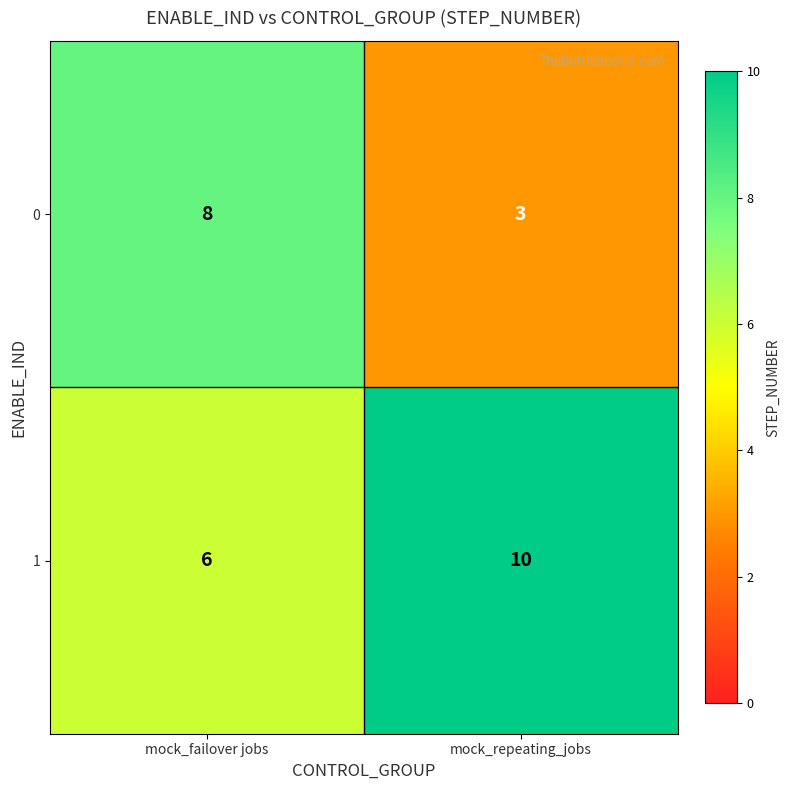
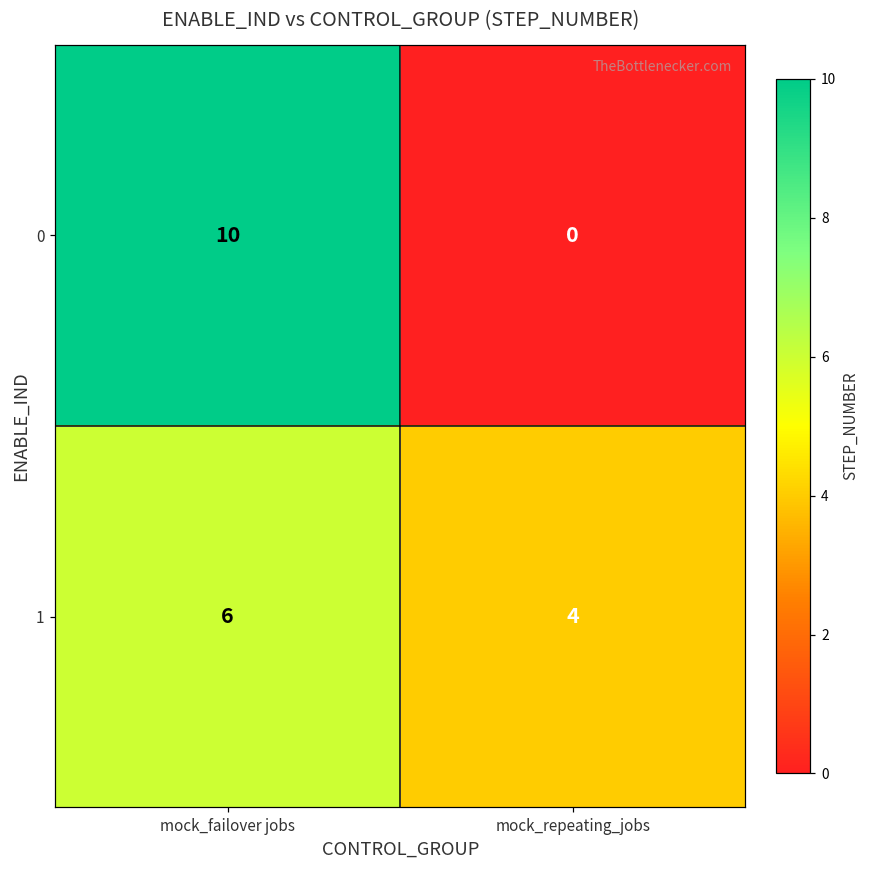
  {
    "0": {
-     "mock_failover jobs": 8,
-     "mock_repeating_jobs": 3
+     "mock_failover jobs": 10,
+     "mock_repeating_jobs": 0
    },
    "1": {
      "mock_failover jobs": 6,
-     "mock_repeating_jobs": 10
+     "mock_repeating_jobs": 4
    }
  }
